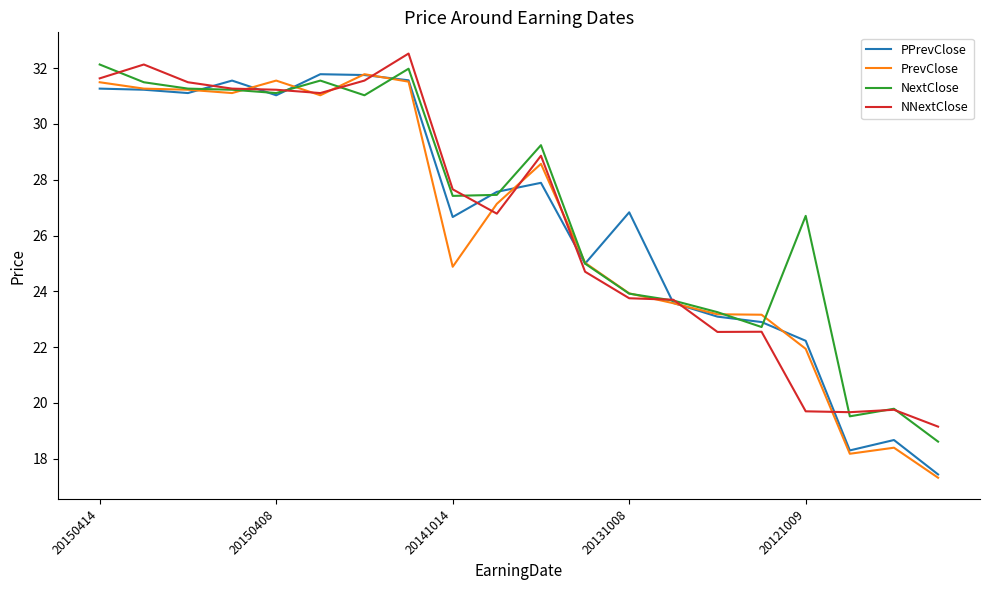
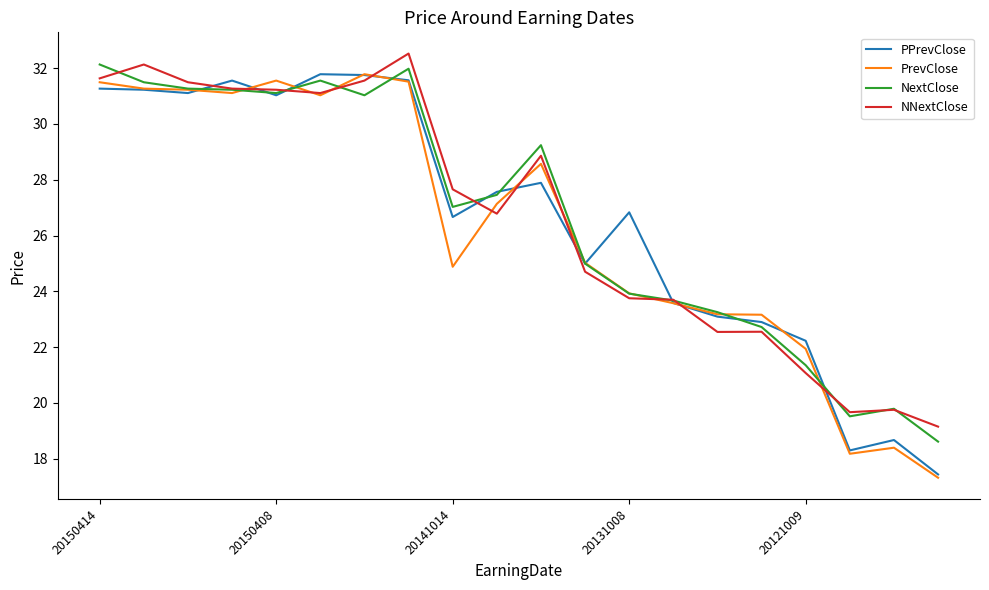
  {
    "PPrevClose": {
      "20150414": 31.3,
      "20141014": 26.7,
      "20131008": 26.8,
      "20121009": 22.2
    },
    "PrevClose": {
      "20150414": 31.5,
      "20150408": 31.6,
      "20141014": 24.9,
      "20121009": 21.9
    },
    "NextClose": {
      "20150414": 32.1,
-     "20141014": 27.4,
-     "20121009": 26.7
+     "20141014": 27.0,
+     "20121009": 21.3
    },
    "NNextClose": {
      "20150414": 31.6,
      "20150408": 31.2,
      "20141014": 27.7,
      "20131008": 23.8,
-     "20121009": 19.7
+     "20121009": 21.1
    }
  }
